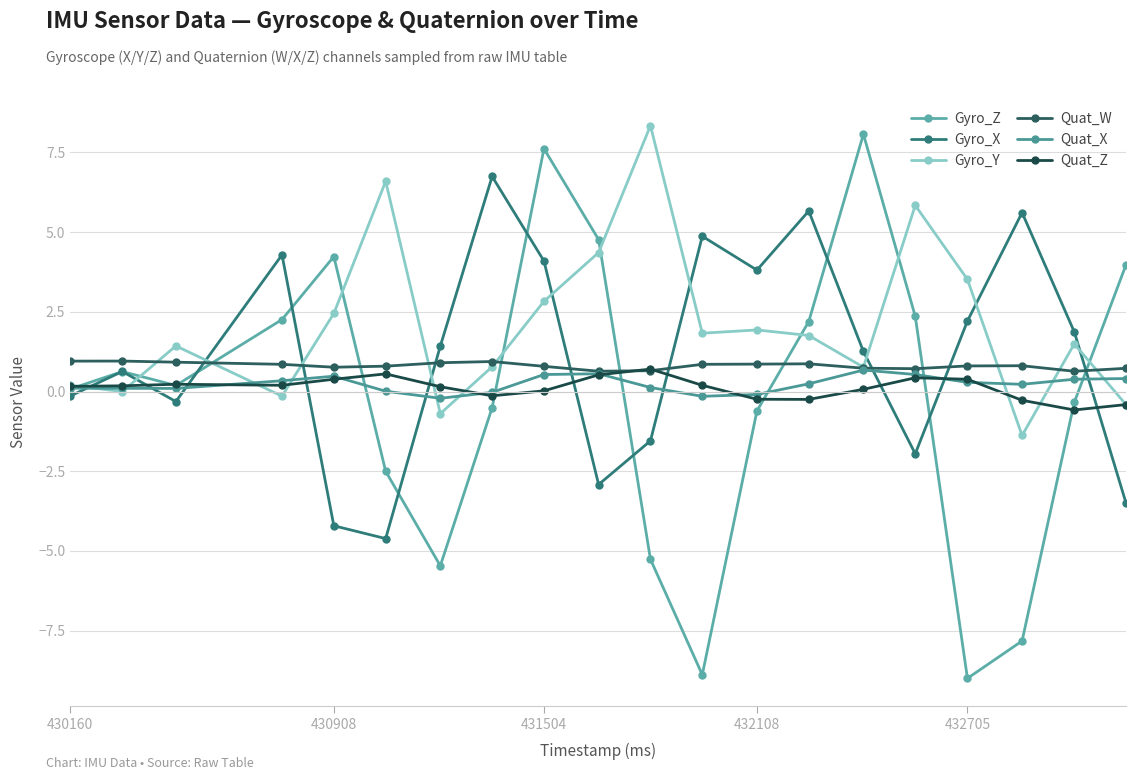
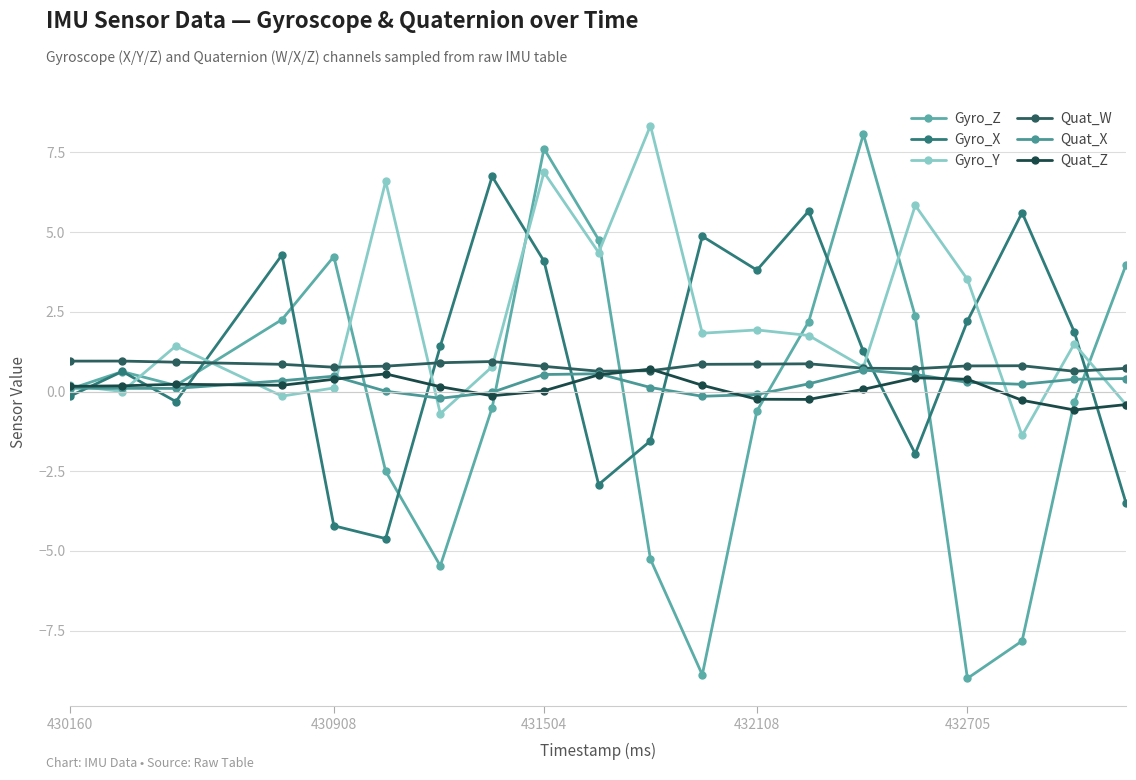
  {
    "Gyro_Y": {
-     "430908": 2.4,
-     "431504": 2.8,
+     "430908": 0.1,
+     "431504": 6.9,
      "432108": 1.9,
      "432705": 3.5
    }
  }
